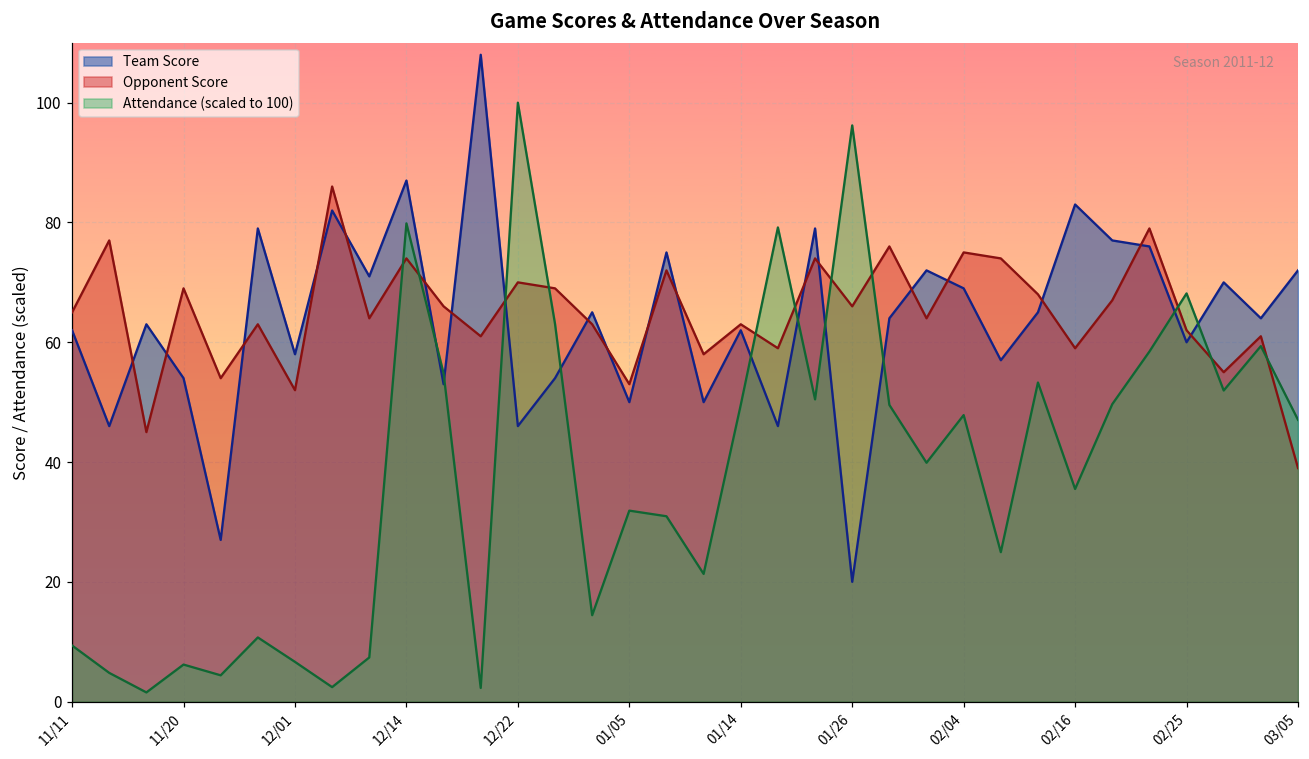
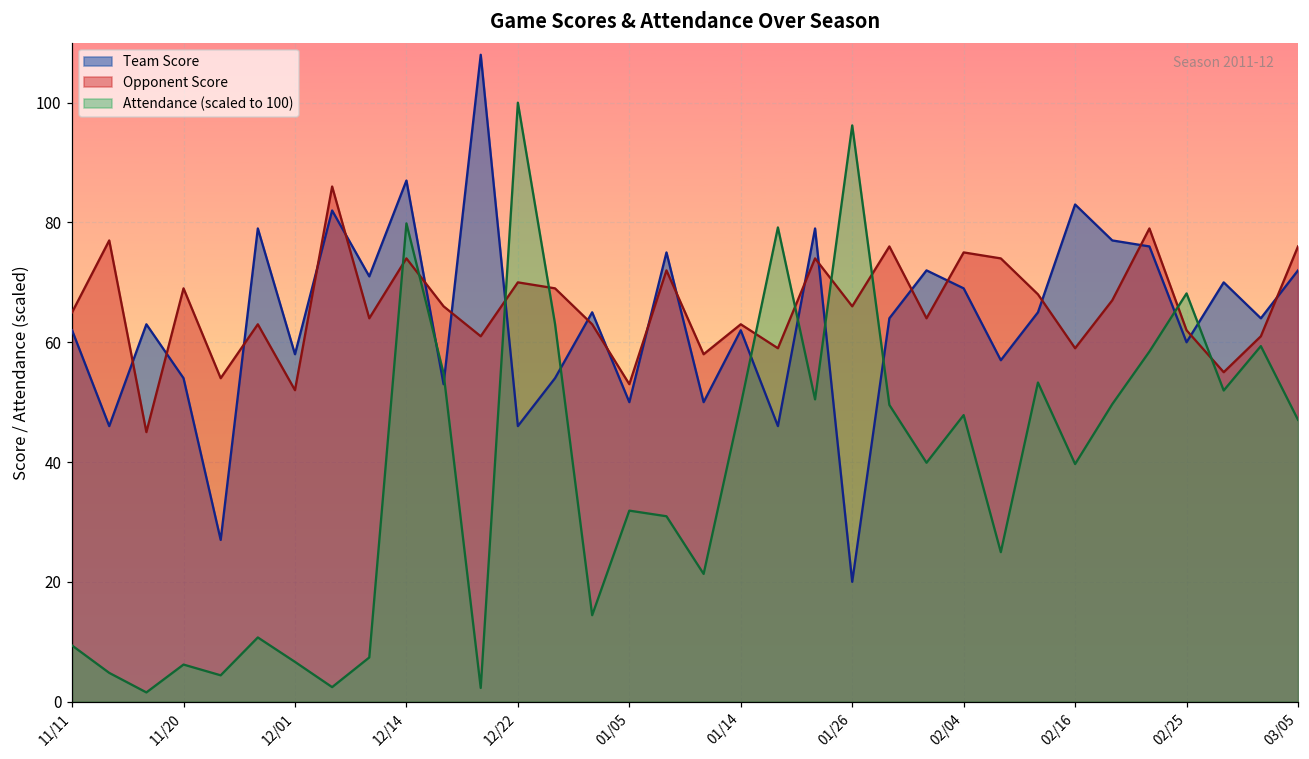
  {
    "Team Score": {
      "11/11": 62,
      "11/20": 54,
      "12/01": 58,
      "12/14": 87,
      "12/22": 46,
      "01/05": 50,
      "01/14": 62,
      "01/26": 20,
      "02/04": 69,
      "02/16": 83,
      "02/25": 60,
      "03/05": 72
    },
    "Opponent Score": {
      "11/11": 65,
      "11/20": 69,
      "12/01": 52,
      "12/14": 74,
      "12/22": 70,
      "01/05": 53,
      "01/14": 63,
      "01/26": 66,
      "02/04": 75,
      "02/16": 59,
      "02/25": 62,
-     "03/05": 39
+     "03/05": 76
    },
    "Attendance (scaled to 100)": {
      "11/11": 9,
      "11/20": 6,
      "12/01": 7,
      "12/14": 80,
      "12/22": 100,
      "01/05": 32,
      "01/14": 50,
      "01/26": 96,
      "02/04": 48,
-     "02/16": 36,
+     "02/16": 40,
      "02/25": 68,
      "03/05": 47
    }
  }
